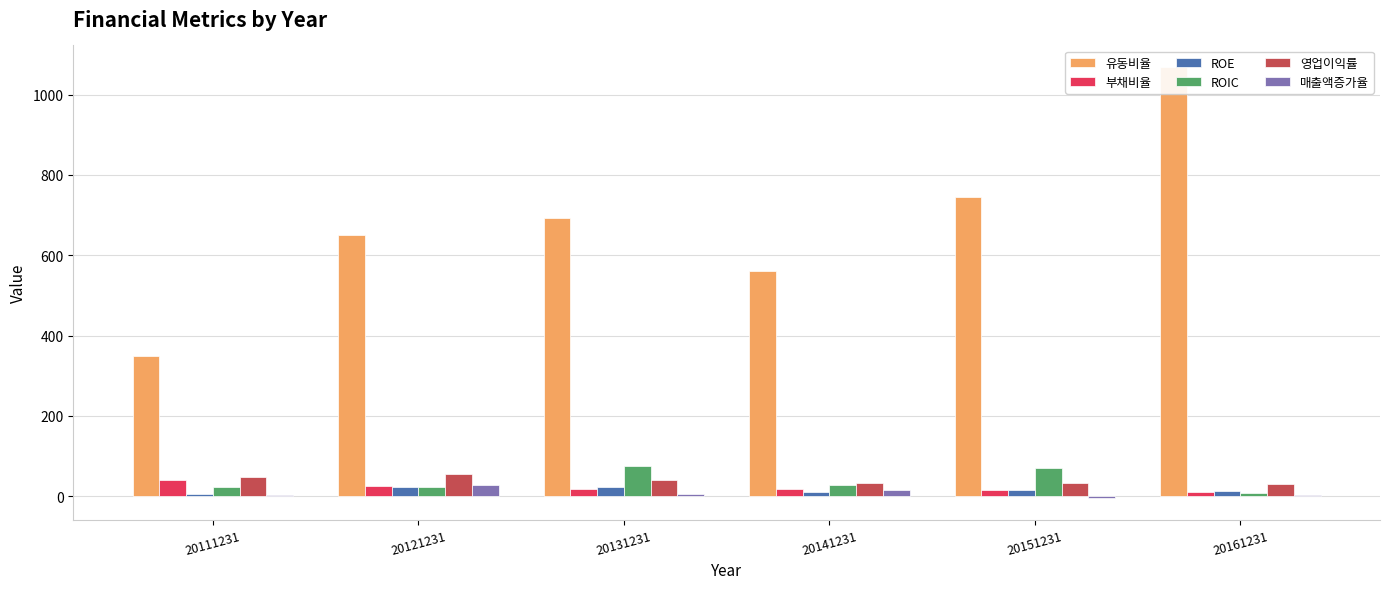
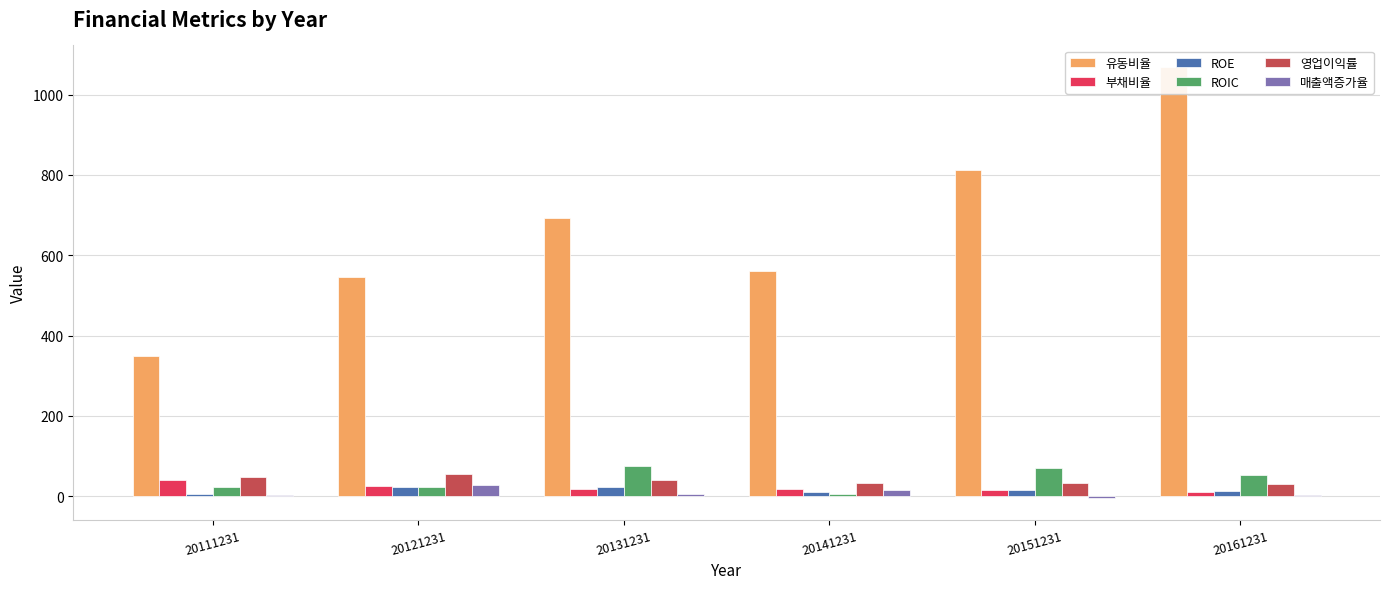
  {
    "유동비율": {
      "20111231": 350,
-     "20121231": 650,
+     "20121231": 550,
      "20131231": 690,
      "20141231": 560,
-     "20151231": 740
+     "20151231": 810
    },
    "ROIC": {
      "20111231": 20,
      "20121231": 20,
      "20131231": 70,
-     "20141231": 30,
+     "20141231": 10,
      "20151231": 70,
-     "20161231": 10
+     "20161231": 50
    }
  }
